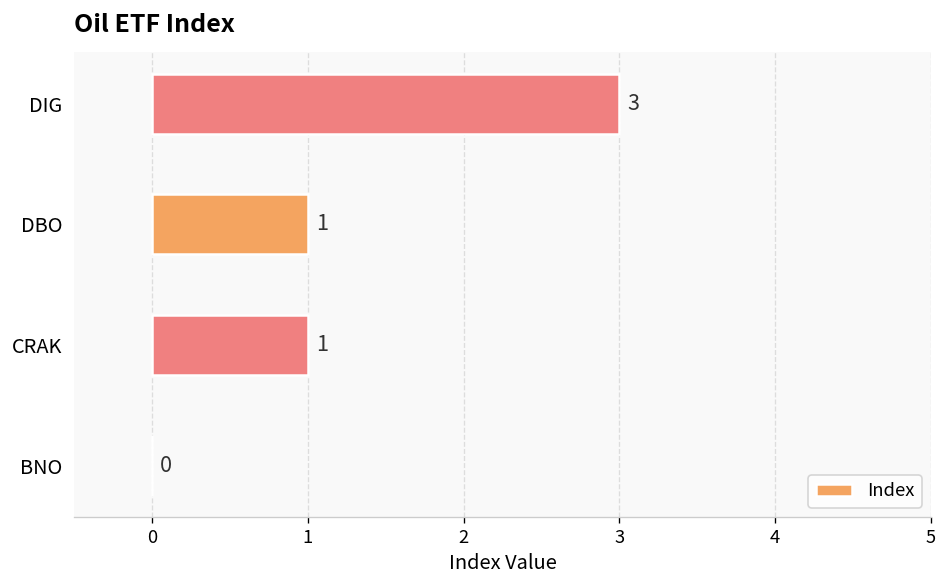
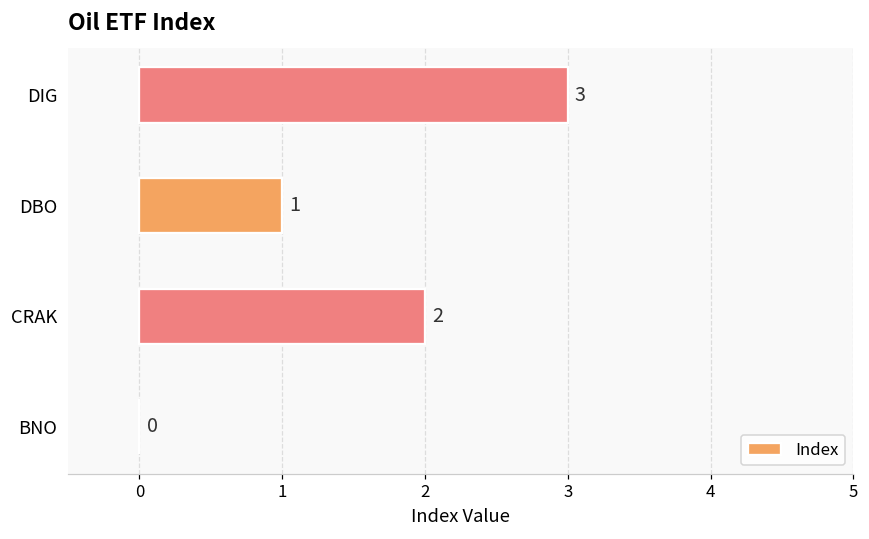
  {
    "DIG": 3,
    "DBO": 1,
-   "CRAK": 1,
+   "CRAK": 2,
    "BNO": 0
  }
